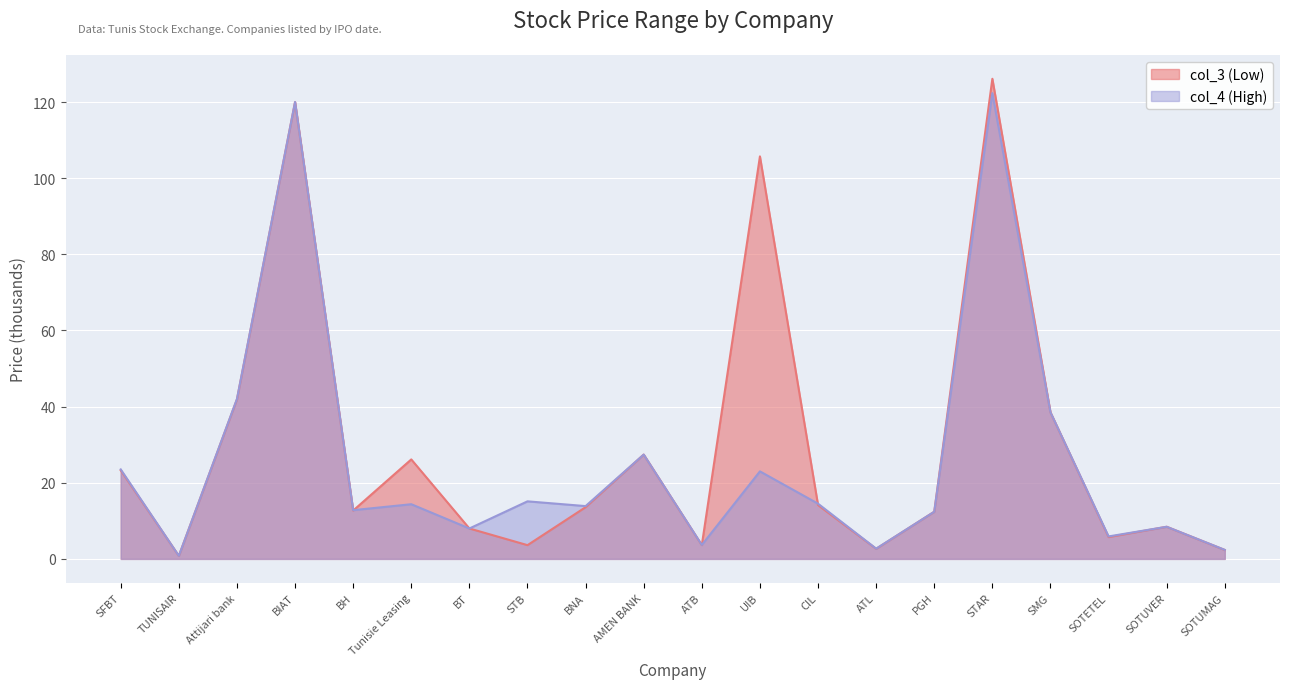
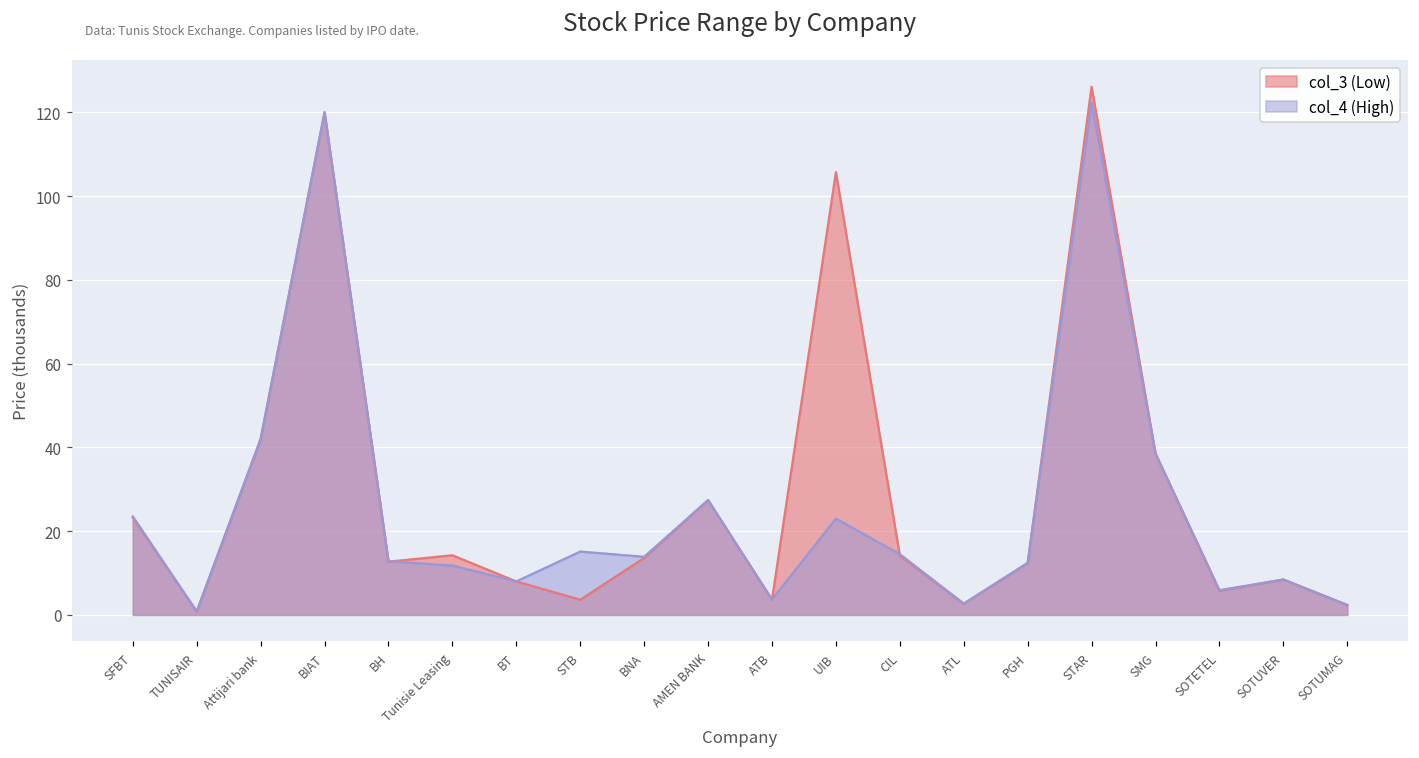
  {
    "col_3 (Low)": {
-     "Tunisie Leasing": 26,
+     "Tunisie Leasing": 14,
      "STB": 4,
      "UIB": 106,
      "STAR": 126
    },
    "col_4 (High)": {
-     "Tunisie Leasing": 14,
+     "Tunisie Leasing": 12,
      "STB": 15,
      "UIB": 23,
      "STAR": 122
    }
  }
